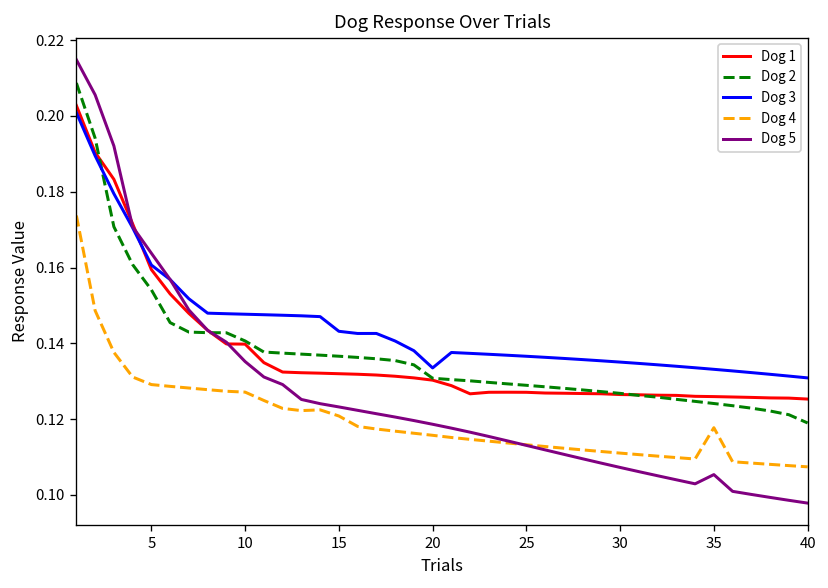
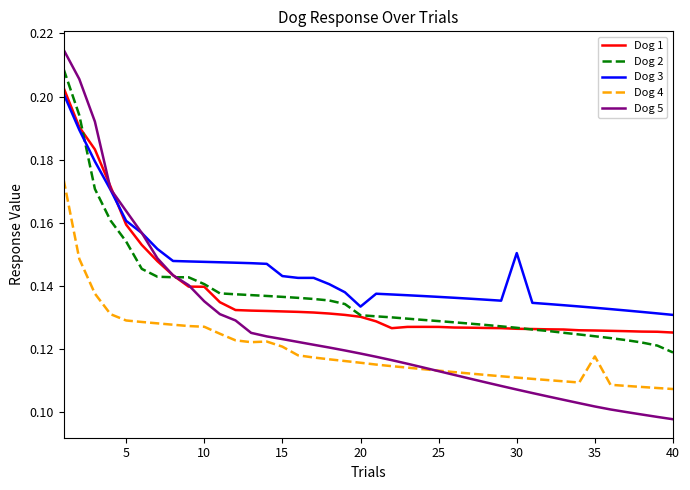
  {
    "Dog 1": {
      "5": 0.159,
      "10": 0.140,
      "15": 0.132,
      "25": 0.127,
      "35": 0.126,
      "40": 0.125
    },
    "Dog 2": {
      "5": 0.154,
      "10": 0.141,
      "15": 0.137,
      "25": 0.129,
      "35": 0.124,
      "40": 0.119
    },
    "Dog 3": {
      "5": 0.161,
      "10": 0.148,
      "15": 0.143,
      "20": 0.134,
      "25": 0.137,
-     "30": 0.135,
+     "30": 0.150,
      "35": 0.133,
      "40": 0.131
    },
    "Dog 4": {
      "5": 0.129,
      "10": 0.127,
      "15": 0.121,
      "20": 0.116,
      "30": 0.111,
      "35": 0.118,
      "40": 0.107
    },
    "Dog 5": {
      "5": 0.164,
      "10": 0.135,
      "15": 0.123,
      "20": 0.119,
      "30": 0.107,
-     "35": 0.105,
+     "35": 0.102,
      "40": 0.098
    }
  }
